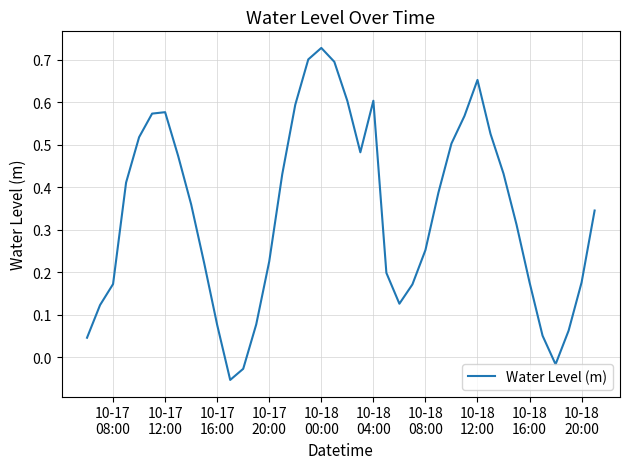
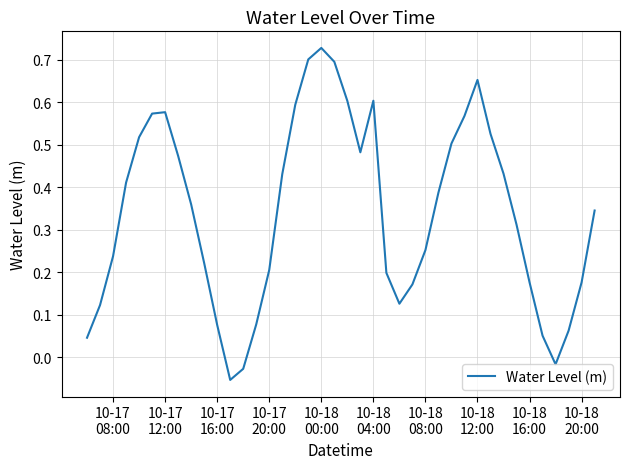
  {
-   "10-17 08:00": 0.17,
+   "10-17 08:00": 0.24,
    "10-17 12:00": 0.58,
    "10-17 16:00": 0.08,
-   "10-17 20:00": 0.23,
+   "10-17 20:00": 0.21,
    "10-18 00:00": 0.73,
    "10-18 04:00": 0.60,
    "10-18 08:00": 0.25,
    "10-18 12:00": 0.65,
    "10-18 16:00": 0.18,
    "10-18 20:00": 0.18
  }
